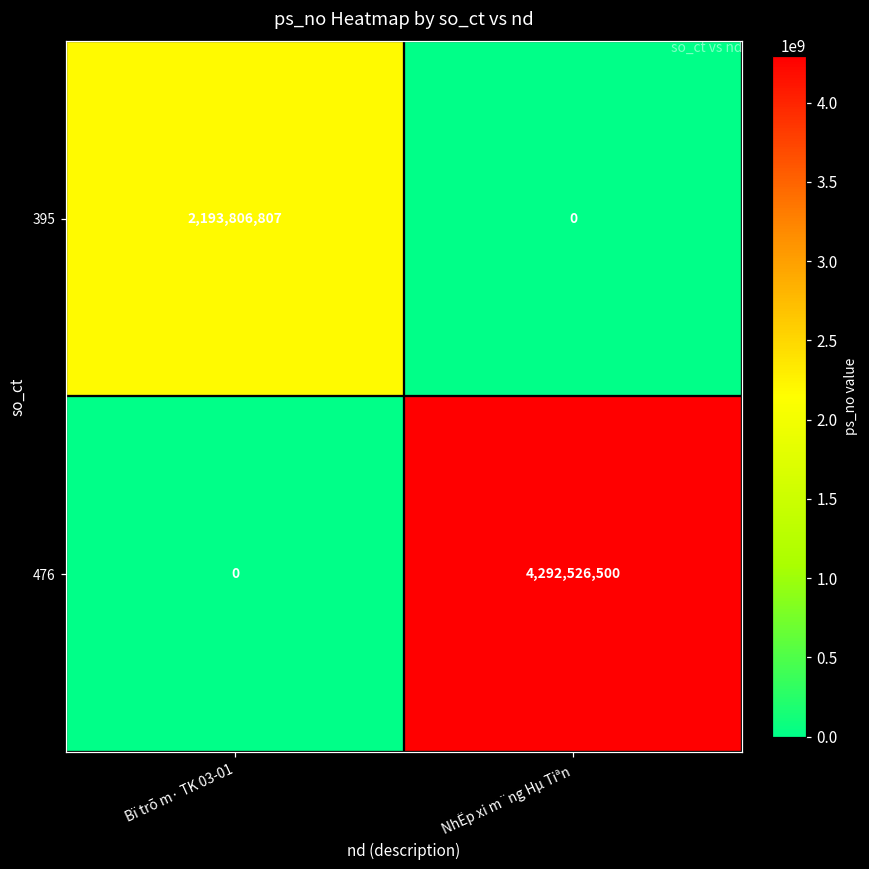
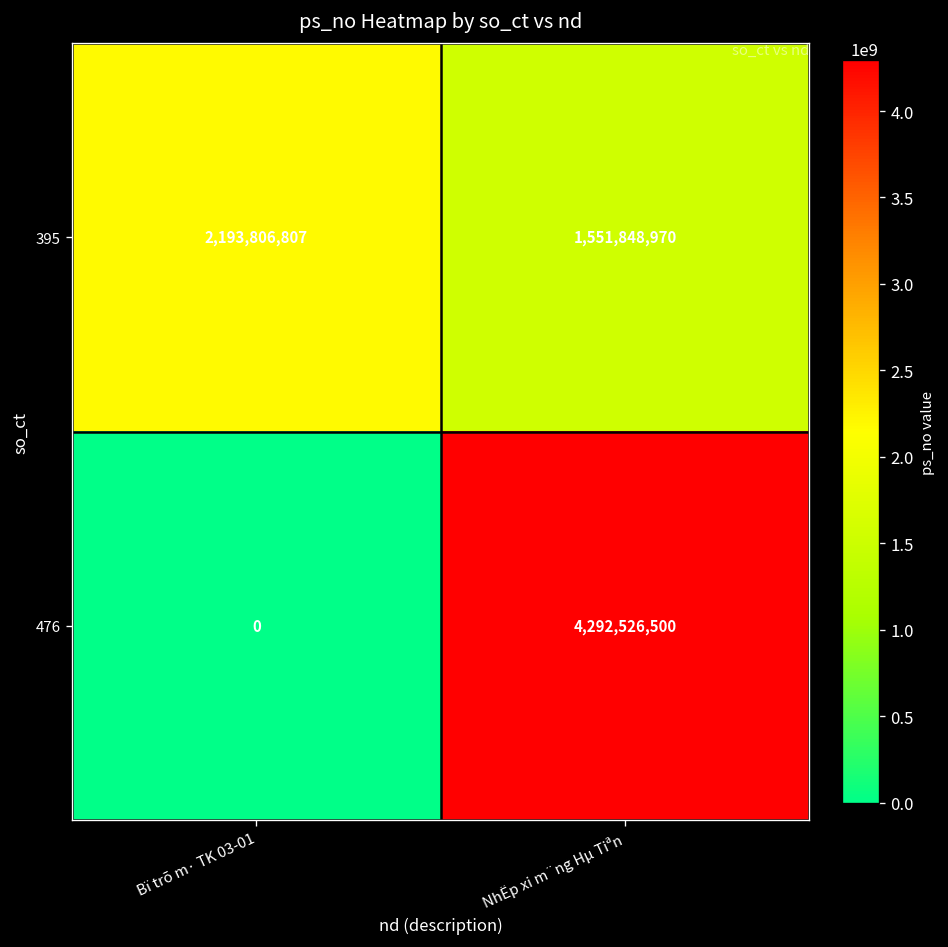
  {
    "395": {
      "Bï trõ m· TK 03-01": "2,193,806,807",
-     "NhËp xi m¨ng Hµ Tiªn": "0"
+     "NhËp xi m¨ng Hµ Tiªn": "1,551,848,970"
    },
    "476": {
      "Bï trõ m· TK 03-01": "0",
      "NhËp xi m¨ng Hµ Tiªn": "4,292,526,500"
    }
  }
